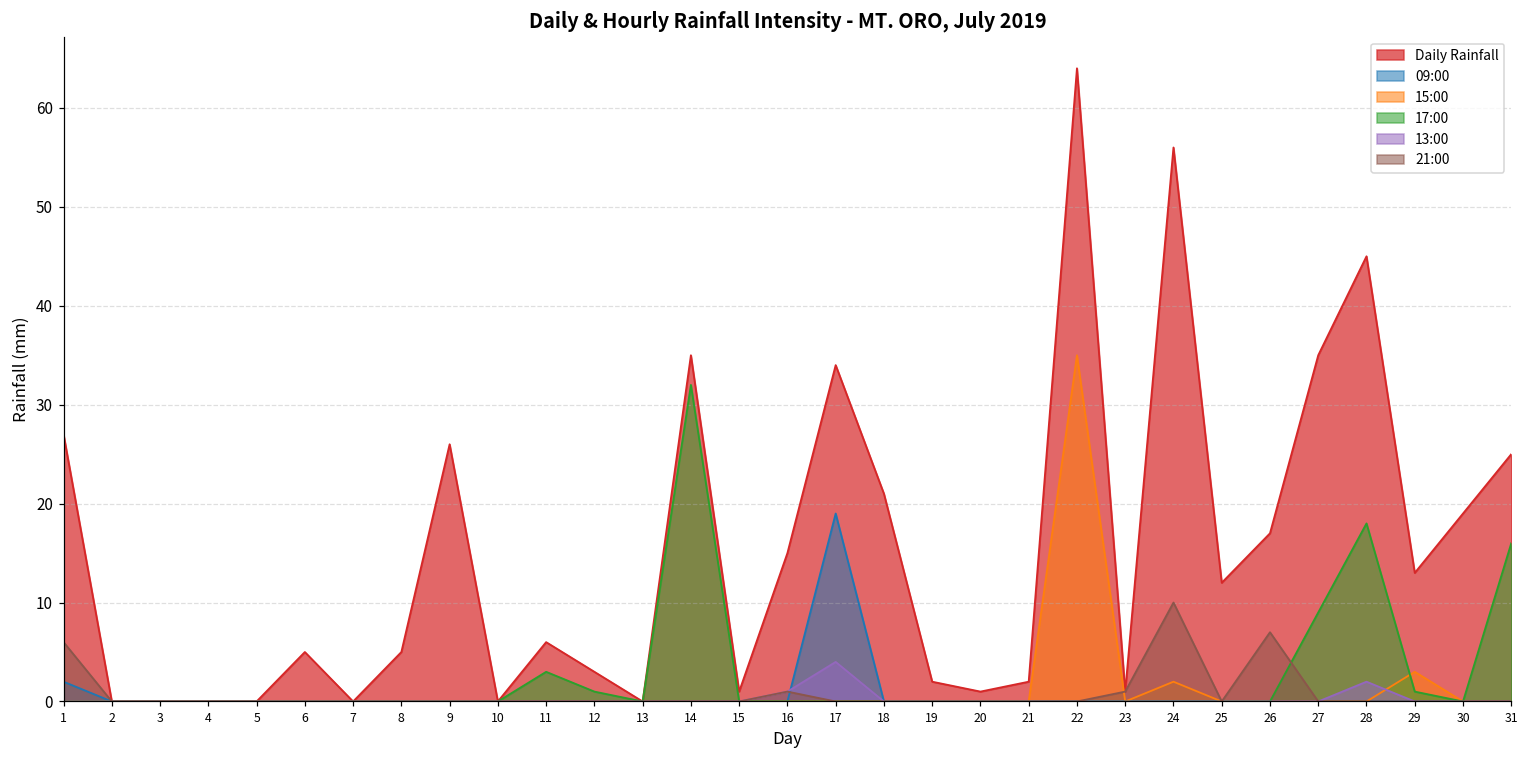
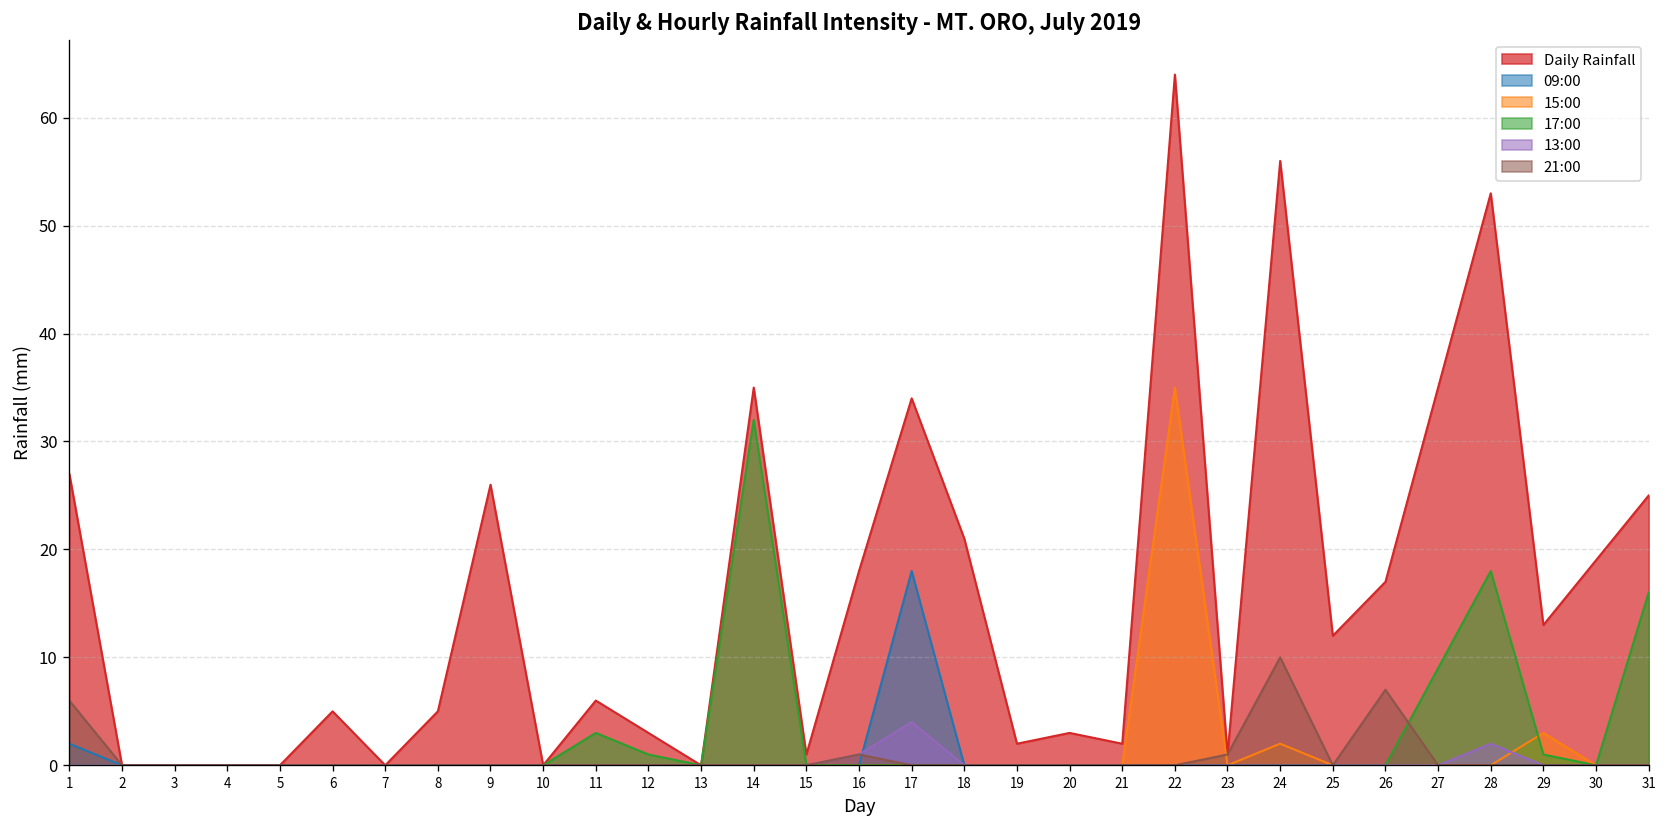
  {
    "Daily Rainfall": {
      "1": 27,
      "6": 5,
      "8": 5,
      "9": 26,
      "11": 6,
      "12": 3,
      "14": 35,
      "15": 1,
-     "16": 15,
+     "16": 18,
      "17": 34,
      "18": 21,
      "19": 2,
-     "20": 1,
+     "20": 3,
      "21": 2,
      "22": 64,
      "24": 56,
      "25": 12,
      "26": 17,
      "27": 35,
-     "28": 45,
+     "28": 53,
      "29": 13,
      "30": 19,
      "31": 25
    },
    "09:00": {
      "1": 2,
-     "17": 19
+     "17": 18
    },
    "15:00": {
      "22": 35,
      "24": 2,
      "29": 3
    },
    "17:00": {
      "11": 3,
      "12": 1,
      "14": 32,
      "27": 9,
      "28": 18,
      "29": 1,
      "31": 16
    },
    "13:00": {
      "17": 4,
      "28": 2
    },
    "21:00": {
      "1": 6,
      "24": 10,
      "26": 7
    }
  }
